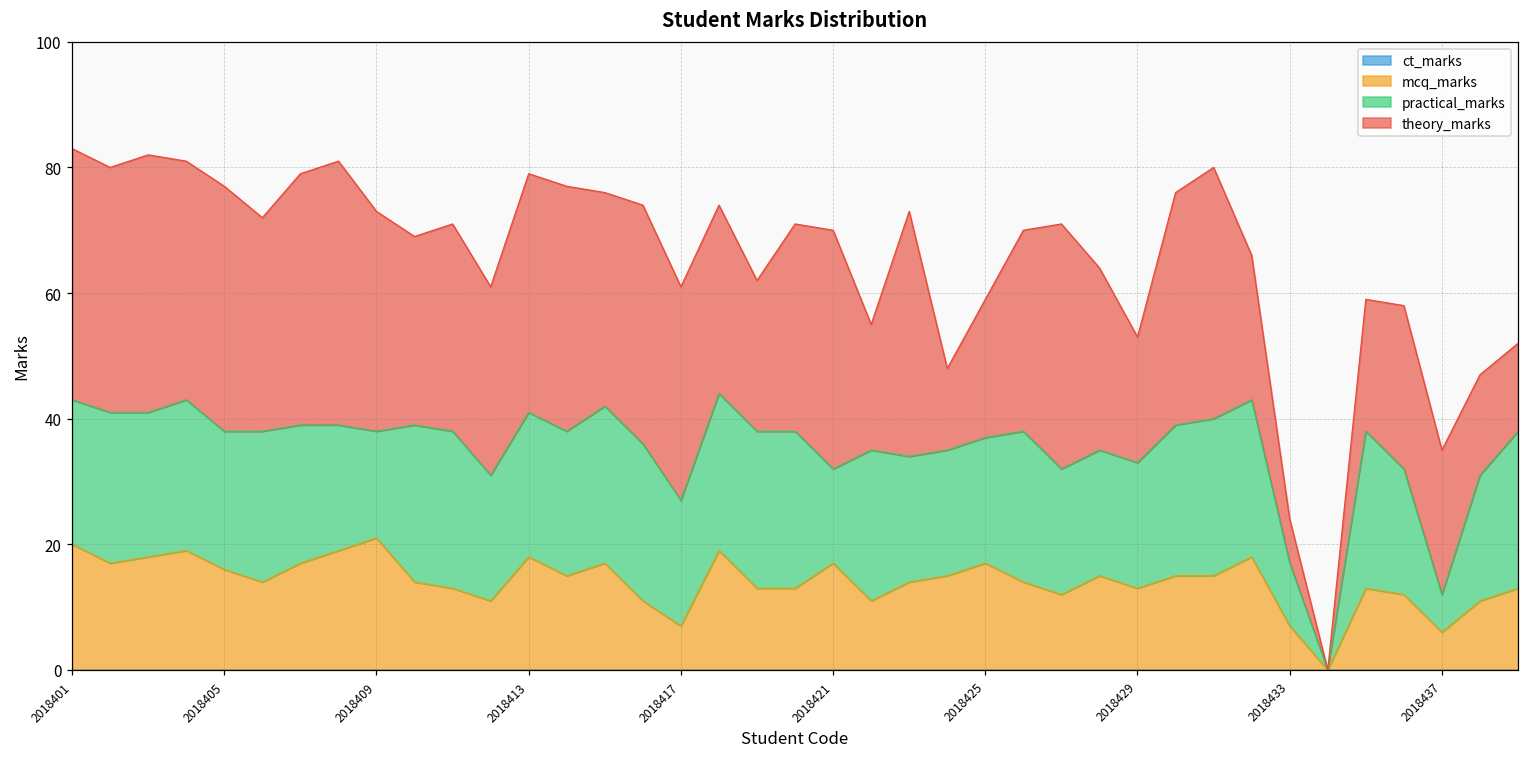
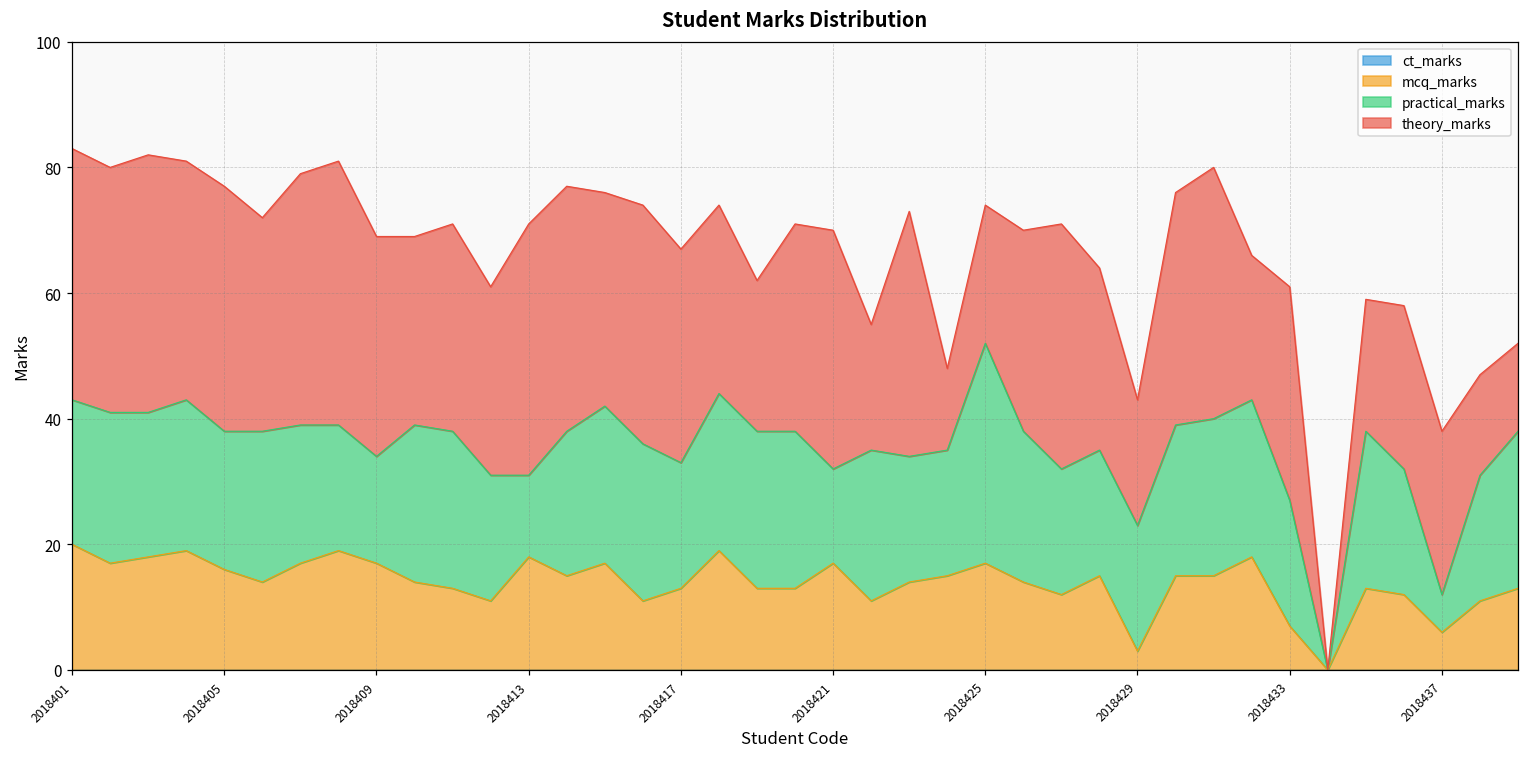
  {
    "ct_marks": {
      "2018401": 0,
      "2018405": 0,
      "2018409": 0,
      "2018413": 0,
      "2018417": 0,
      "2018421": 0,
      "2018425": 0,
      "2018429": 0,
      "2018433": 0,
      "2018437": 0
    },
    "mcq_marks": {
      "2018401": 20,
      "2018405": 16,
-     "2018409": 21,
+     "2018409": 17,
      "2018413": 18,
-     "2018417": 7,
+     "2018417": 13,
      "2018421": 17,
      "2018425": 17,
-     "2018429": 13,
+     "2018429": 3,
      "2018433": 7,
      "2018437": 6
    },
    "practical_marks": {
      "2018401": 23,
      "2018405": 22,
      "2018409": 17,
-     "2018413": 23,
+     "2018413": 13,
      "2018417": 20,
      "2018421": 15,
-     "2018425": 20,
+     "2018425": 35,
      "2018429": 20,
-     "2018433": 10,
+     "2018433": 20,
      "2018437": 6
    },
    "theory_marks": {
      "2018401": 40,
      "2018405": 39,
      "2018409": 35,
-     "2018413": 38,
+     "2018413": 40,
      "2018417": 34,
      "2018421": 38,
      "2018425": 22,
      "2018429": 20,
-     "2018433": 7,
-     "2018437": 23
+     "2018433": 34,
+     "2018437": 26
    }
  }
